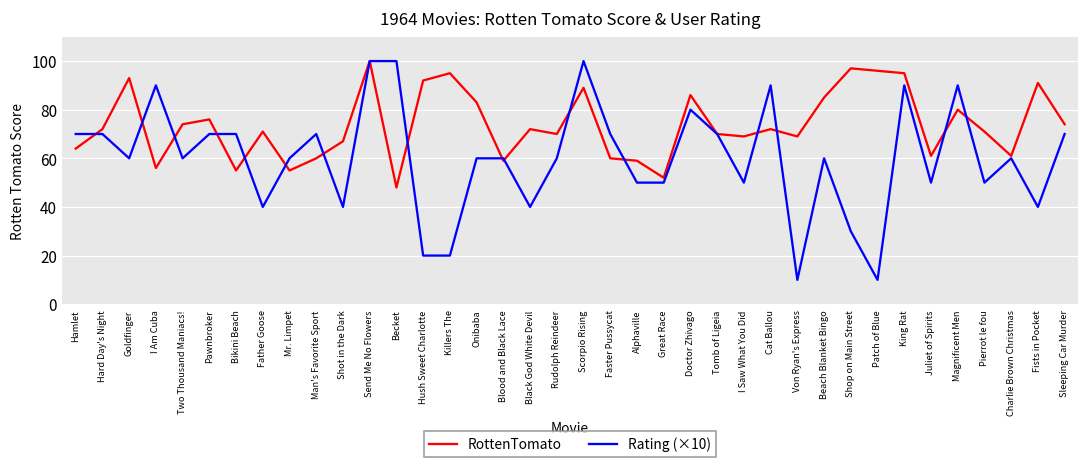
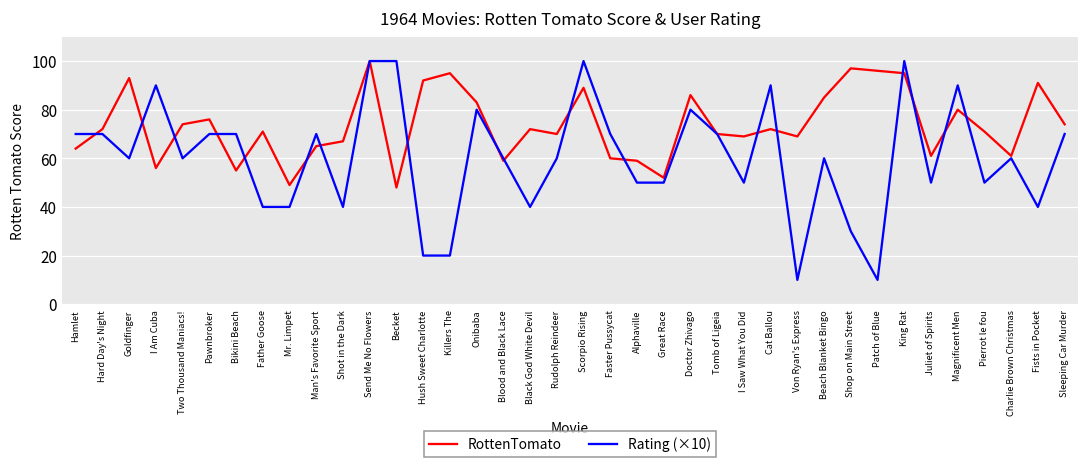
  {
    "RottenTomato": {
      "Hamlet": 64,
      "Hard Day's Night": 72,
      "Goldfinger": 93,
      "I Am Cuba": 56,
      "Two Thousand Maniacs!": 74,
      "Pawnbroker": 76,
      "Bikini Beach": 55,
      "Father Goose": 71,
-     "Mr. Limpet": 55,
-     "Man's Favorite Sport": 60,
+     "Mr. Limpet": 49,
+     "Man's Favorite Sport": 65,
      "Shot in the Dark": 67,
      "Becket": 48,
      "Hush Sweet Charlotte": 92,
      "Killers The": 95,
      "Onibaba": 83,
      "Black God White Devil": 72,
      "Rudolph Reindeer": 70,
      "Scorpio Rising": 89,
      "Faster Pussycat": 60,
      "Alphaville": 59,
      "Great Race": 52,
      "Doctor Zhivago": 86,
      "I Saw What You Did": 69,
      "Cat Ballou": 72,
      "Von Ryan's Express": 69,
      "Beach Blanket Bingo": 85,
      "Shop on Main Street": 97,
      "Patch of Blue": 96,
      "King Rat": 95,
      "Juliet of Spirits": 61,
      "Magnificent Men": 80,
      "Pierrot le fou": 71,
      "Fists in Pocket": 91,
      "Sleeping Car Murder": 74
    },
    "Rating (×10)": {
      "Hamlet": 70,
      "Hard Day's Night": 70,
      "Goldfinger": 60,
      "I Am Cuba": 90,
      "Two Thousand Maniacs!": 60,
      "Pawnbroker": 70,
      "Bikini Beach": 70,
      "Father Goose": 40,
-     "Mr. Limpet": 60,
+     "Mr. Limpet": 40,
      "Man's Favorite Sport": 70,
      "Shot in the Dark": 40,
      "Becket": 100,
      "Hush Sweet Charlotte": 20,
      "Killers The": 20,
-     "Onibaba": 60,
+     "Onibaba": 80,
      "Black God White Devil": 40,
      "Rudolph Reindeer": 60,
      "Scorpio Rising": 100,
      "Faster Pussycat": 70,
      "Alphaville": 50,
      "Great Race": 50,
      "Doctor Zhivago": 80,
      "I Saw What You Did": 50,
      "Cat Ballou": 90,
      "Von Ryan's Express": 10,
      "Beach Blanket Bingo": 60,
      "Shop on Main Street": 30,
      "Patch of Blue": 10,
-     "King Rat": 90,
+     "King Rat": 100,
      "Juliet of Spirits": 50,
      "Magnificent Men": 90,
      "Pierrot le fou": 50,
      "Fists in Pocket": 40,
      "Sleeping Car Murder": 70
    }
  }
